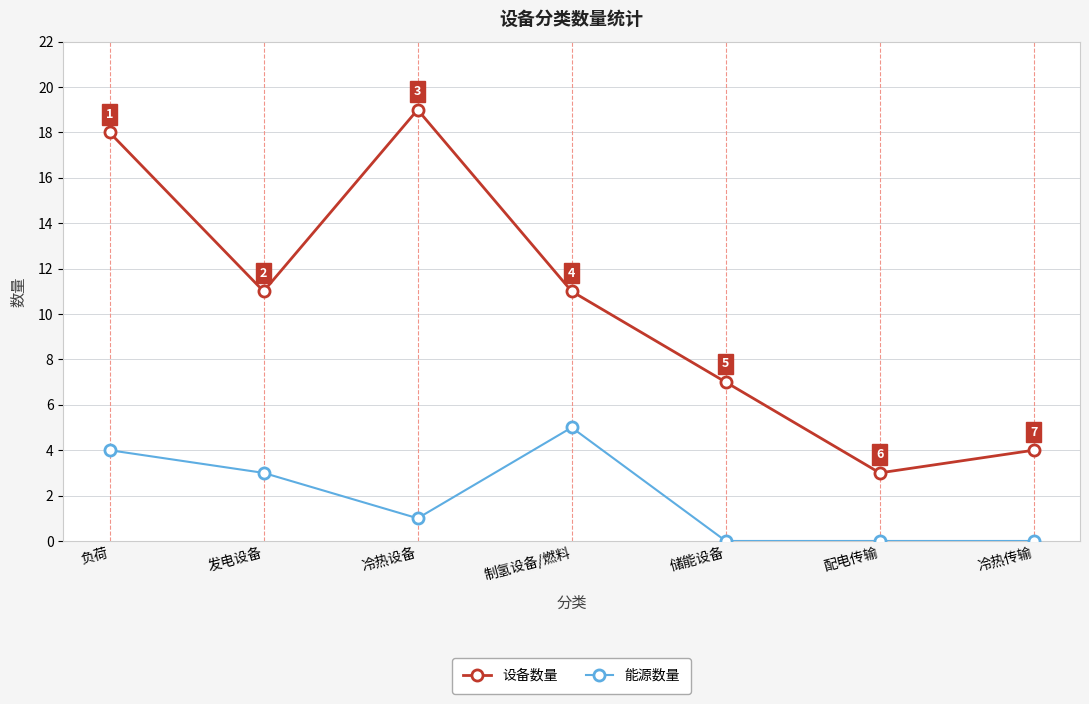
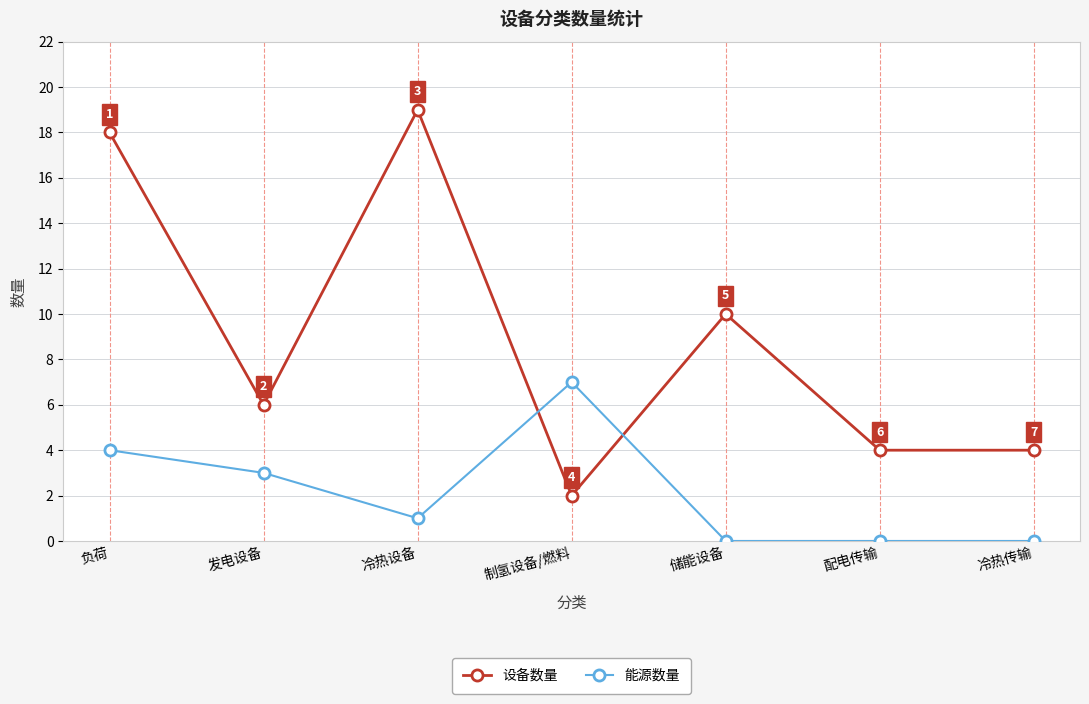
  {
    "设备数量": {
-     "发电设备": 11,
-     "制氢设备/燃料": 11,
-     "储能设备": 7,
-     "配电传输": 3
+     "发电设备": 6,
+     "制氢设备/燃料": 2,
+     "储能设备": 10,
+     "配电传输": 4
    },
    "能源数量": {
      "负荷": 4,
      "发电设备": 3,
      "冷热设备": 1,
-     "制氢设备/燃料": 5,
+     "制氢设备/燃料": 7,
      "储能设备": 0,
      "配电传输": 0,
      "冷热传输": 0
    }
  }
